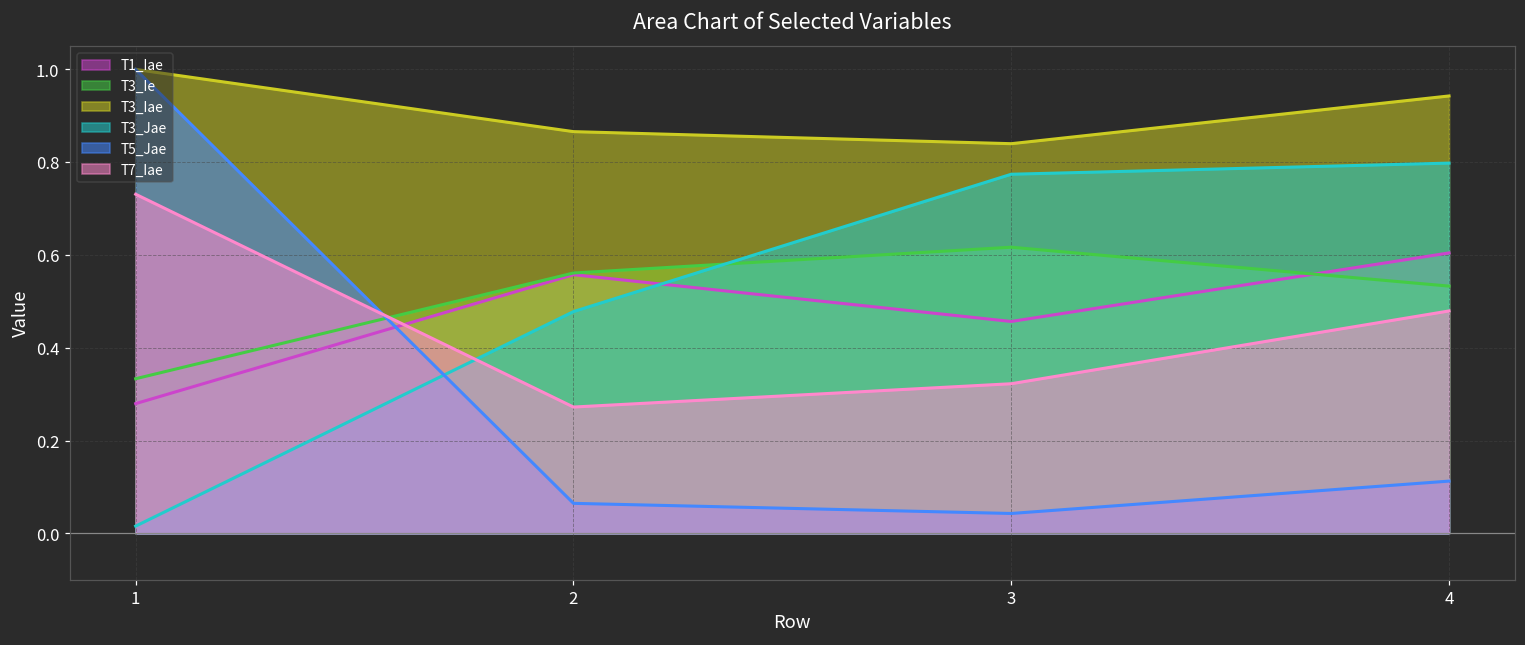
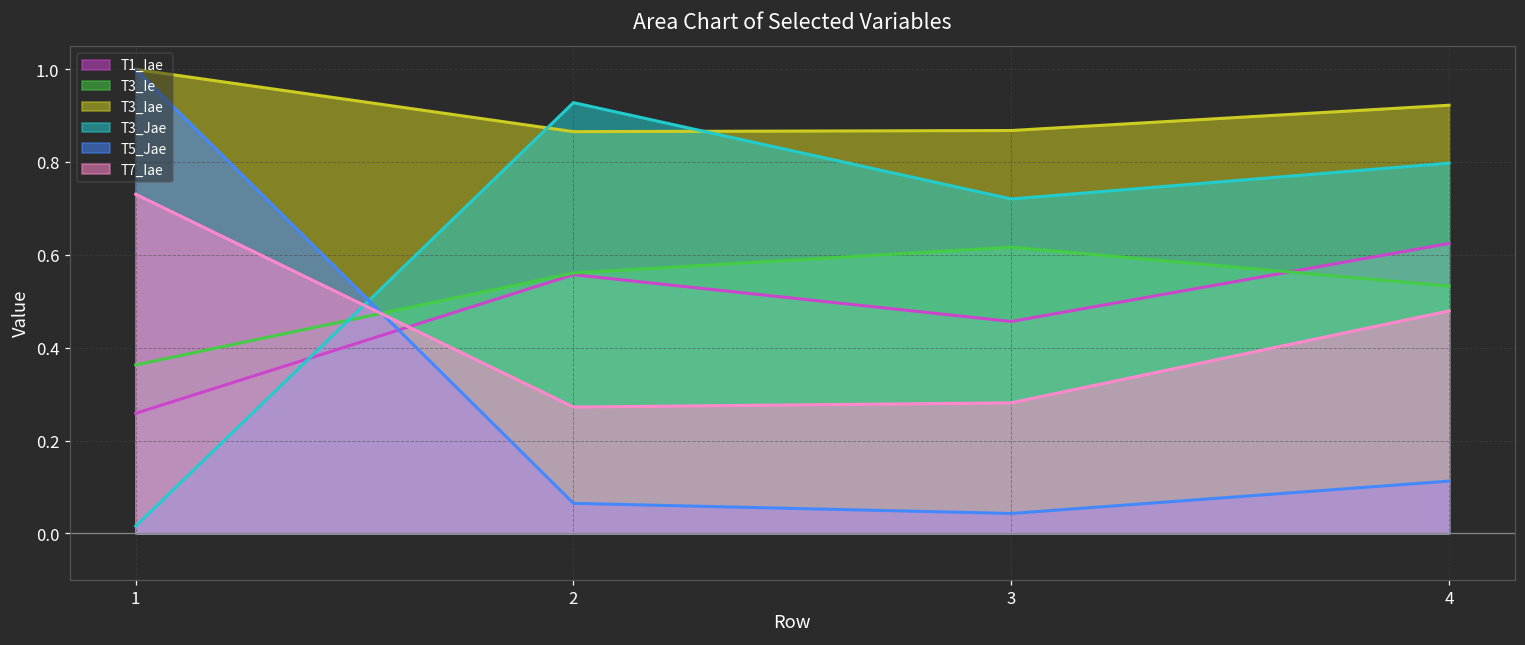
  {
    "T1_Iae": {
-     "1": 0.28,
+     "1": 0.26,
      "3": 0.46,
-     "4": 0.60
+     "4": 0.62
    },
    "T3_Ie": {
-     "1": 0.33,
+     "1": 0.36,
      "3": 0.62,
      "4": 0.53
    },
    "T3_Iae": {
      "2": 0.87,
-     "3": 0.84,
-     "4": 0.94
+     "3": 0.87,
+     "4": 0.92
    },
    "T3_Jae": {
      "1": 0.02,
-     "2": 0.48,
-     "3": 0.77,
+     "2": 0.93,
+     "3": 0.72,
      "4": 0.80
    },
    "T5_Jae": {
      "2": 0.06,
      "3": 0.04,
      "4": 0.11
    },
    "T7_Iae": {
      "1": 0.73,
      "2": 0.27,
-     "3": 0.32,
+     "3": 0.28,
      "4": 0.48
    }
  }
